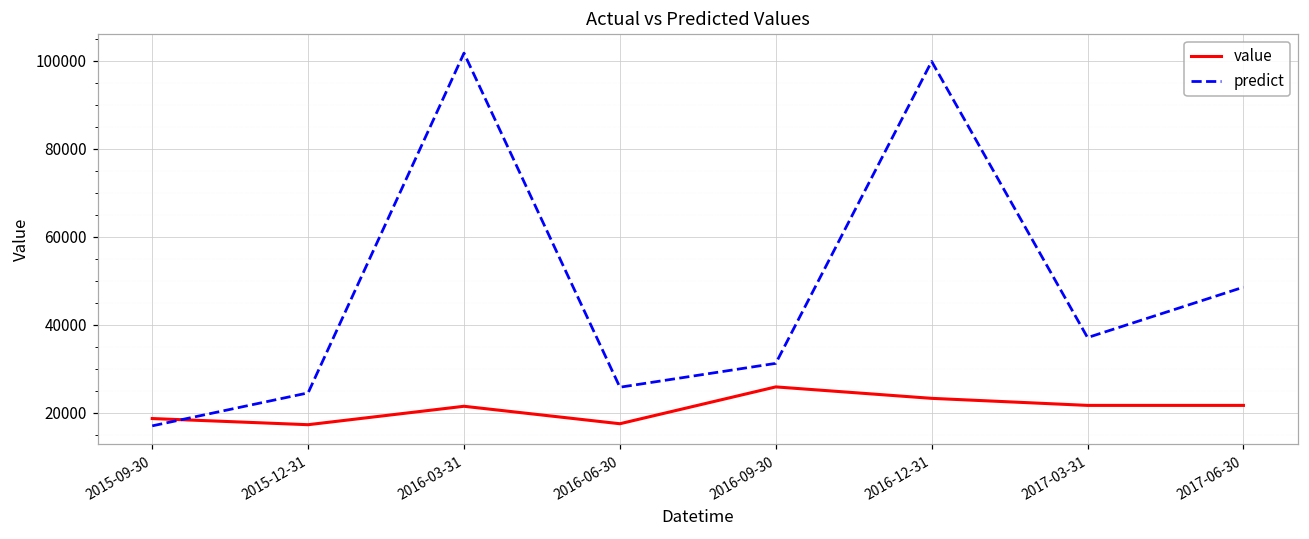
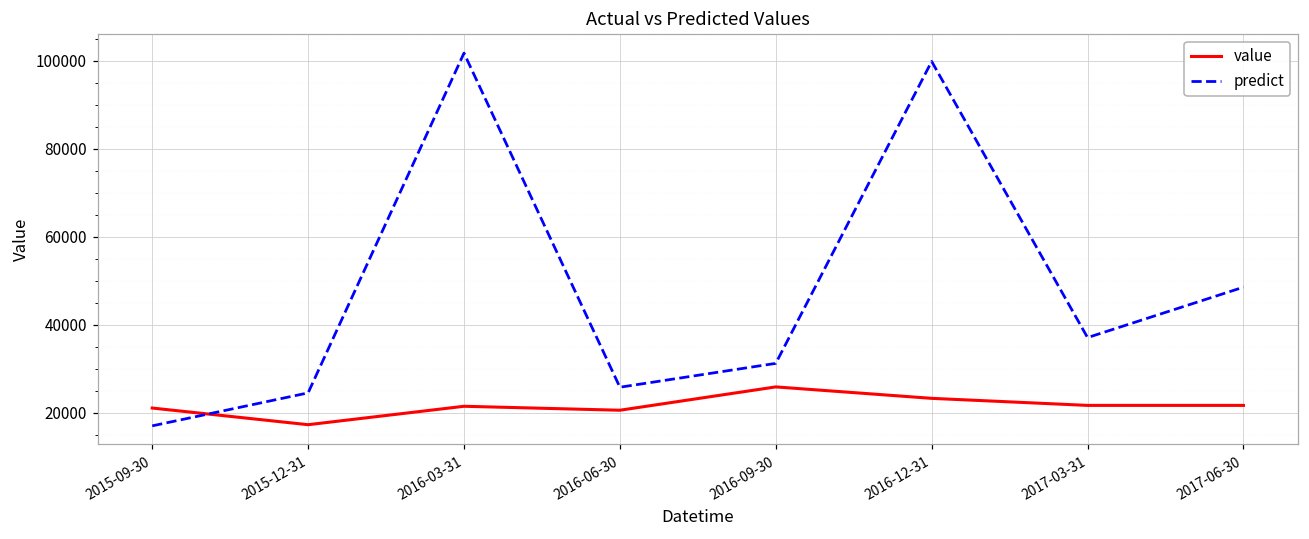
  {
    "value": {
-     "2015-09-30": 19000,
+     "2015-09-30": 21000,
      "2015-12-31": 17000,
      "2016-03-31": 22000,
-     "2016-06-30": 18000,
+     "2016-06-30": 21000,
      "2016-09-30": 26000,
      "2016-12-31": 23000,
      "2017-03-31": 22000,
      "2017-06-30": 22000
    },
    "predict": {
      "2015-09-30": 17000,
      "2015-12-31": 25000,
      "2016-03-31": 102000,
      "2016-06-30": 26000,
      "2016-09-30": 31000,
      "2016-12-31": 100000,
      "2017-03-31": 37000,
      "2017-06-30": 49000
    }
  }
